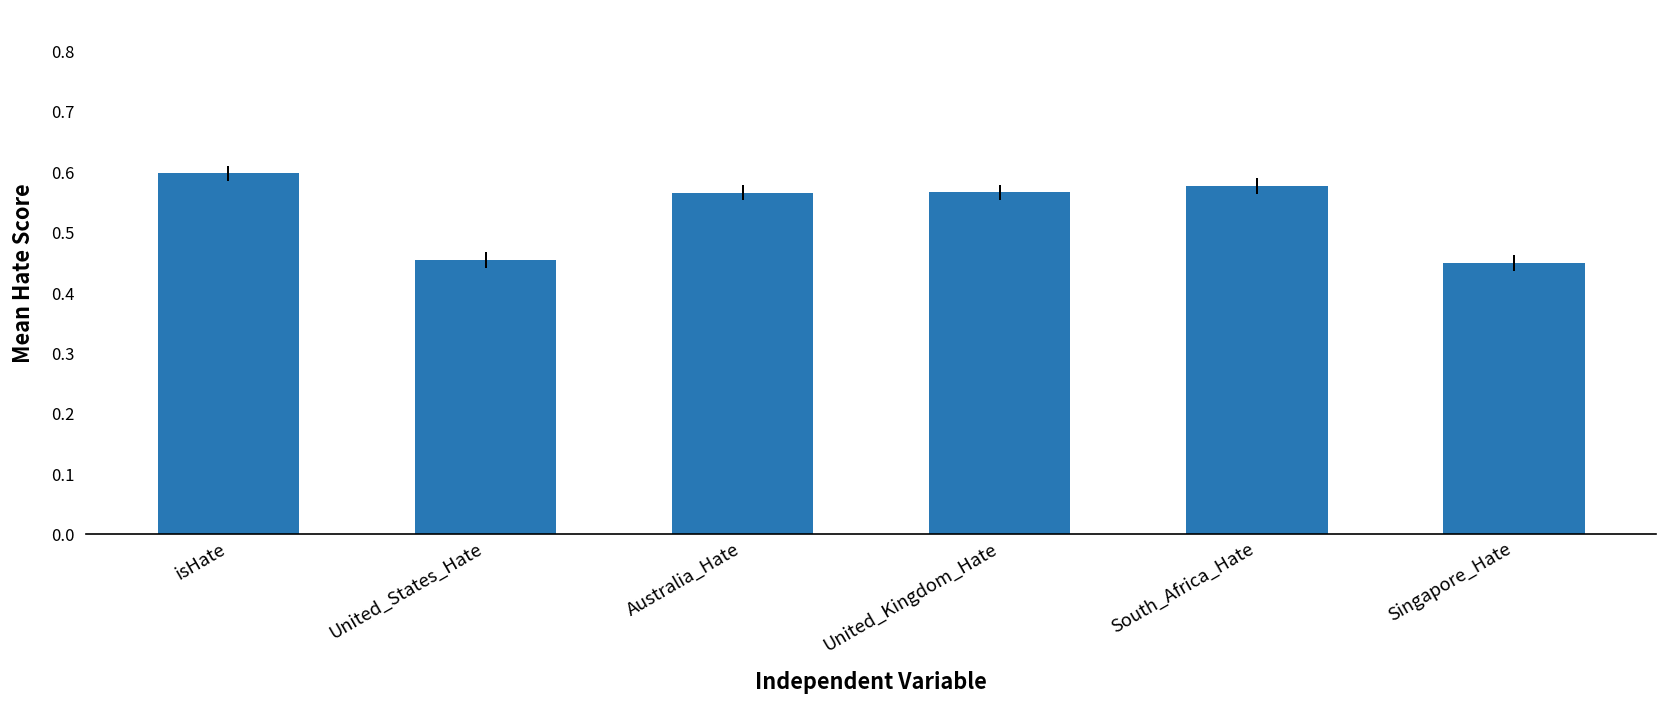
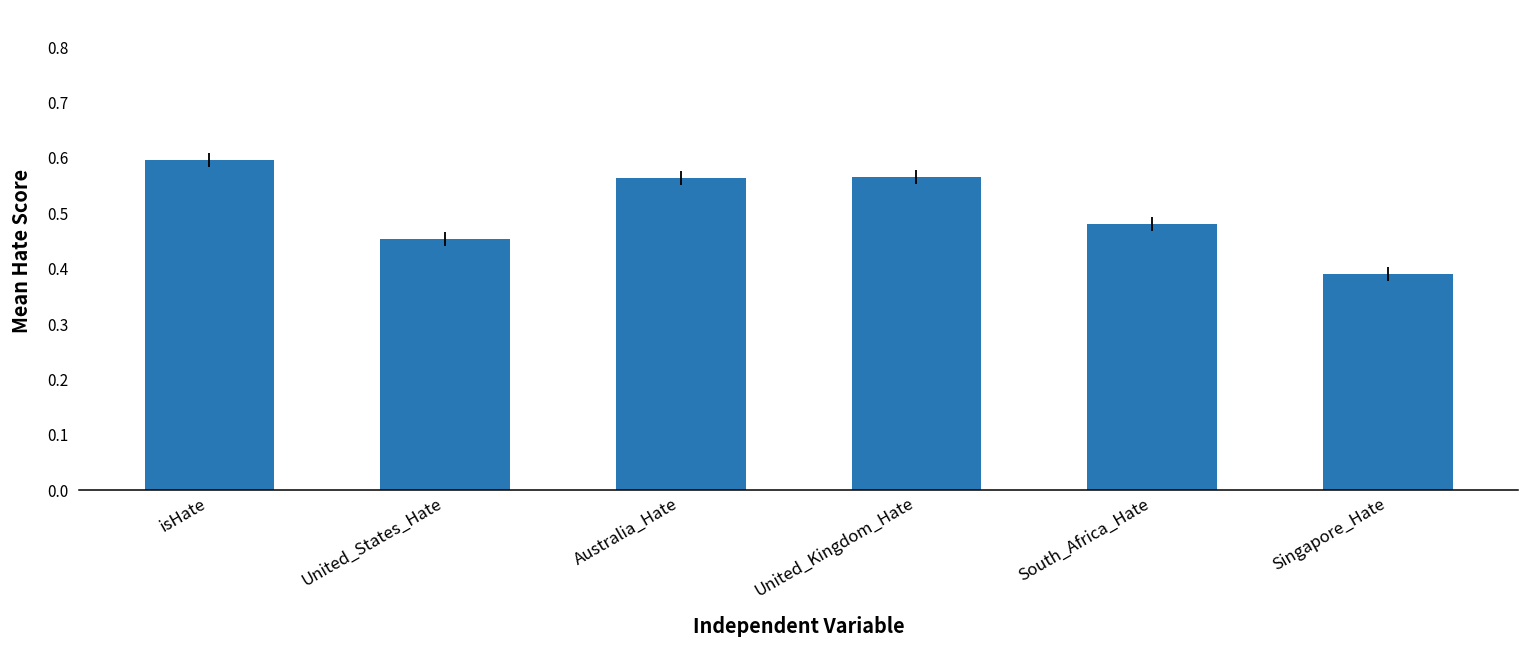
  {
    "isHate": 0.60,
    "United_States_Hate": 0.45,
    "Australia_Hate": 0.56,
    "United_Kingdom_Hate": 0.57,
-   "South_Africa_Hate": 0.58,
-   "Singapore_Hate": 0.45
+   "South_Africa_Hate": 0.48,
+   "Singapore_Hate": 0.39
  }
